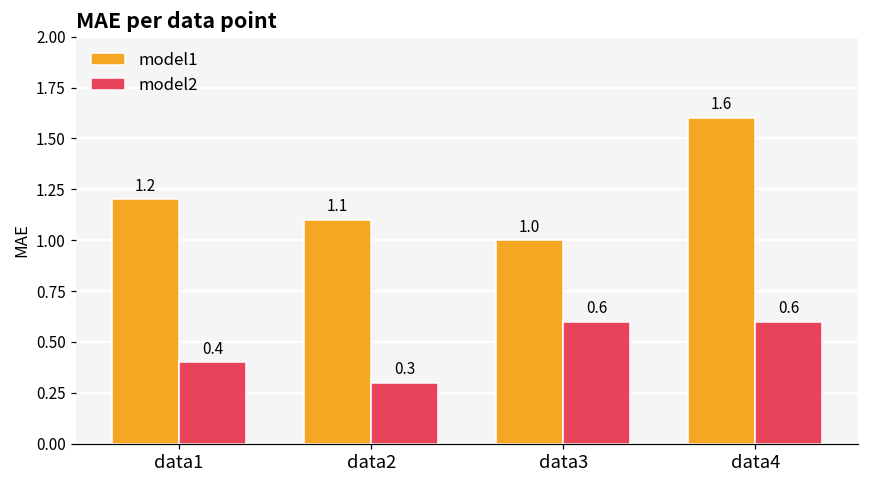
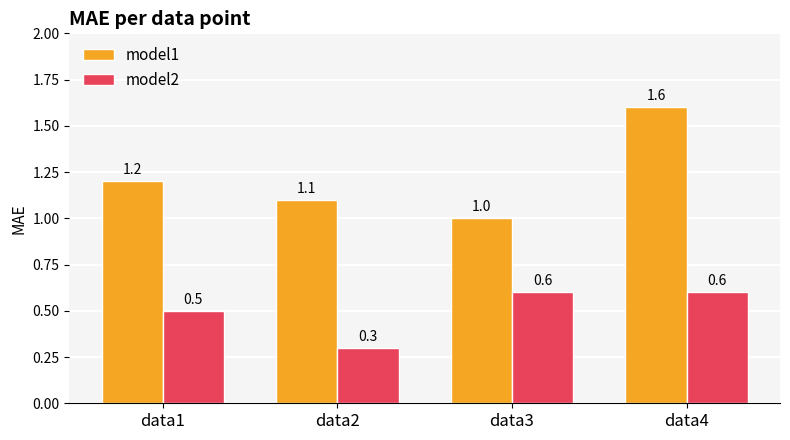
  {
    "model1": {
      "data1": 1.2,
      "data2": 1.1,
      "data3": 1.0,
      "data4": 1.6
    },
    "model2": {
-     "data1": 0.4,
+     "data1": 0.5,
      "data2": 0.3,
      "data3": 0.6,
      "data4": 0.6
    }
  }
